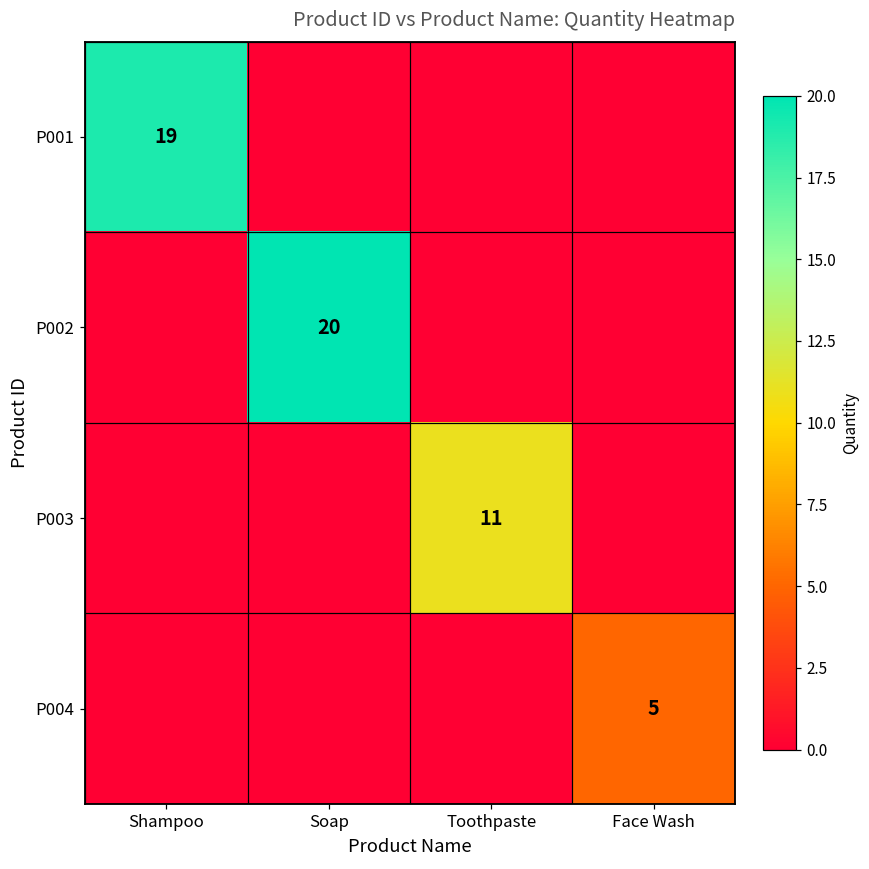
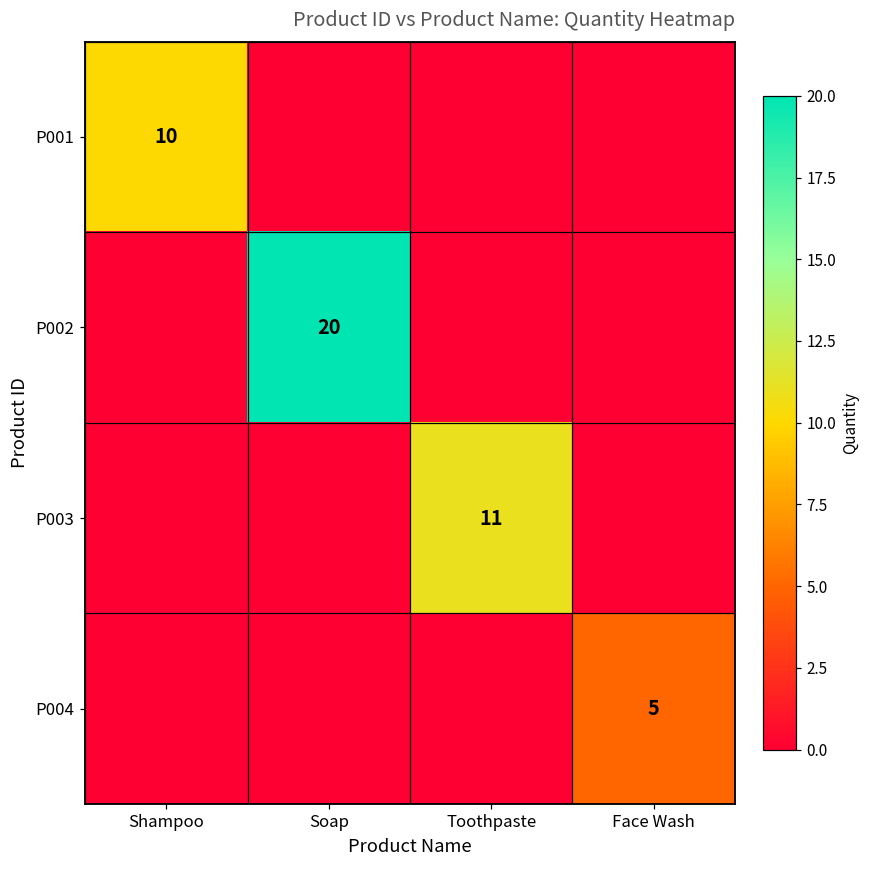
  {
    "P001": {
-     "Shampoo": 19
+     "Shampoo": 10
    },
    "P002": {
      "Soap": 20
    },
    "P003": {
      "Toothpaste": 11
    },
    "P004": {
      "Face Wash": 5
    }
  }
